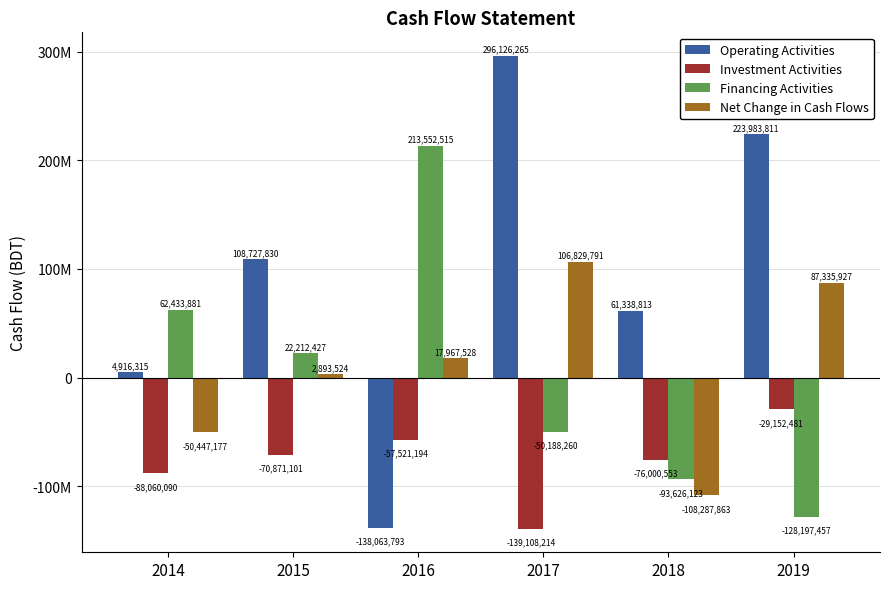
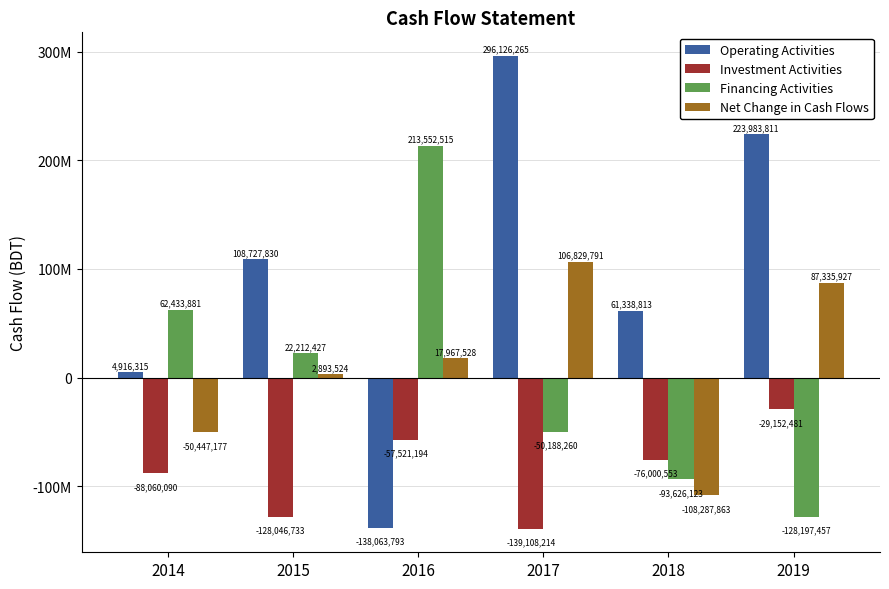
  {
    "Operating Activities": {
      "2014": "4,916,315",
      "2015": "108,727,830",
      "2016": "-138,063,793",
      "2017": "296,126,265",
      "2018": "61,338,813",
      "2019": "223,983,811"
    },
    "Investment Activities": {
      "2014": "-88,060,090",
-     "2015": "-70,871,101",
+     "2015": "-128,046,733",
      "2016": "-57,521,194",
      "2017": "-139,108,214",
      "2018": "-76,000,553",
      "2019": "-29,152,481"
    },
    "Financing Activities": {
      "2014": "62,433,881",
      "2015": "22,212,427",
      "2016": "213,552,515",
      "2017": "-50,188,260",
      "2018": "-93,626,123",
      "2019": "-128,197,457"
    },
    "Net Change in Cash Flows": {
      "2014": "-50,447,177",
      "2015": "2,893,524",
      "2016": "17,967,528",
      "2017": "106,829,791",
      "2018": "-108,287,863",
      "2019": "87,335,927"
    }
  }
